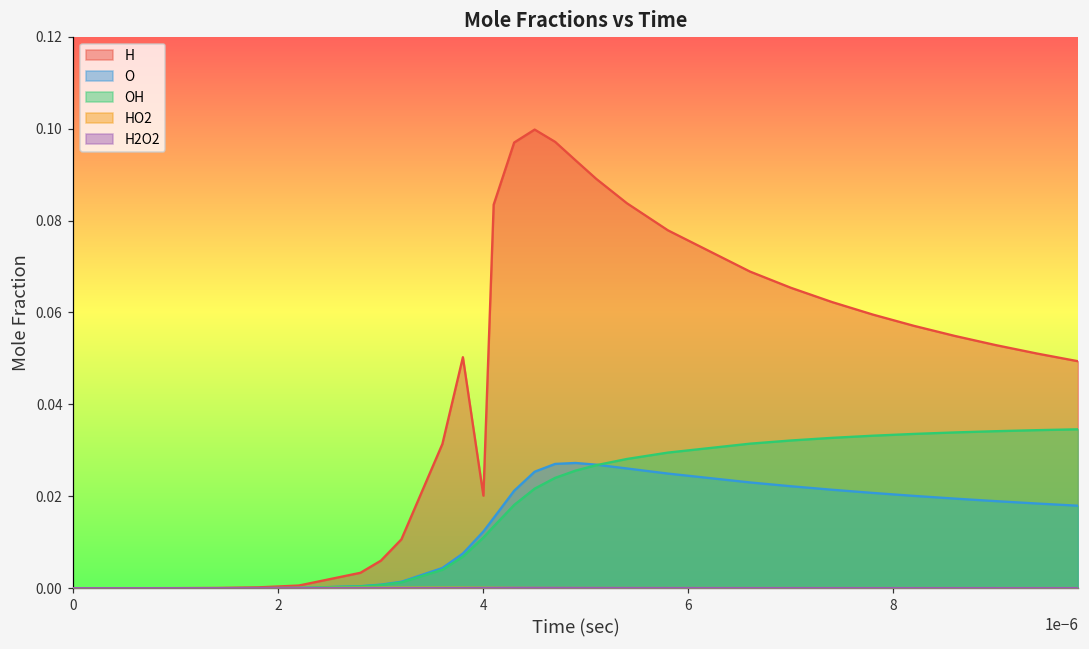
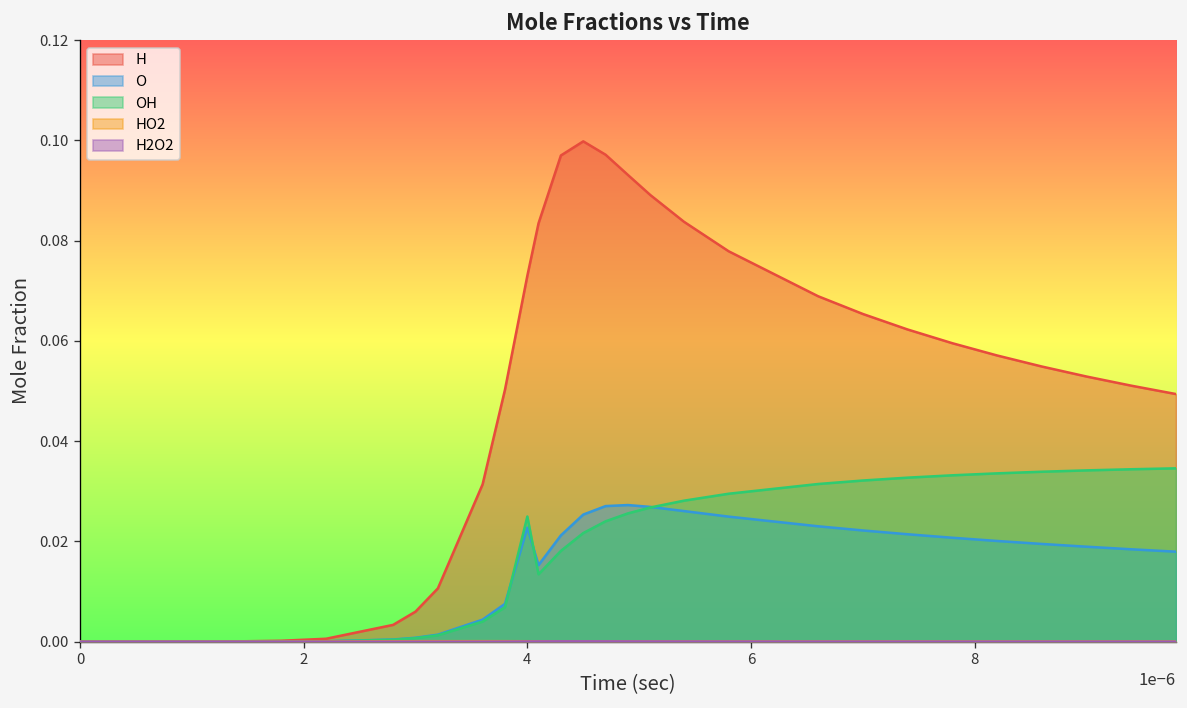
  {
    "H": {
-     "4": 0.020
+     "4": 0.073
    },
    "O": {
-     "4": 0.012
+     "4": 0.023
    },
    "OH": {
-     "4": 0.011
+     "4": 0.025
    }
  }
